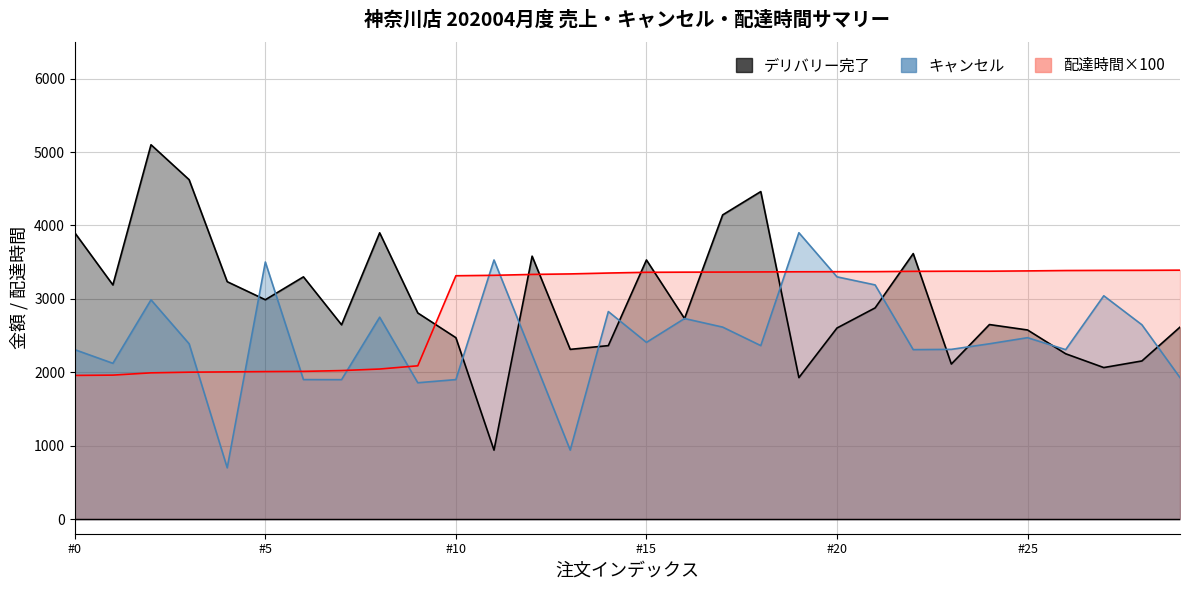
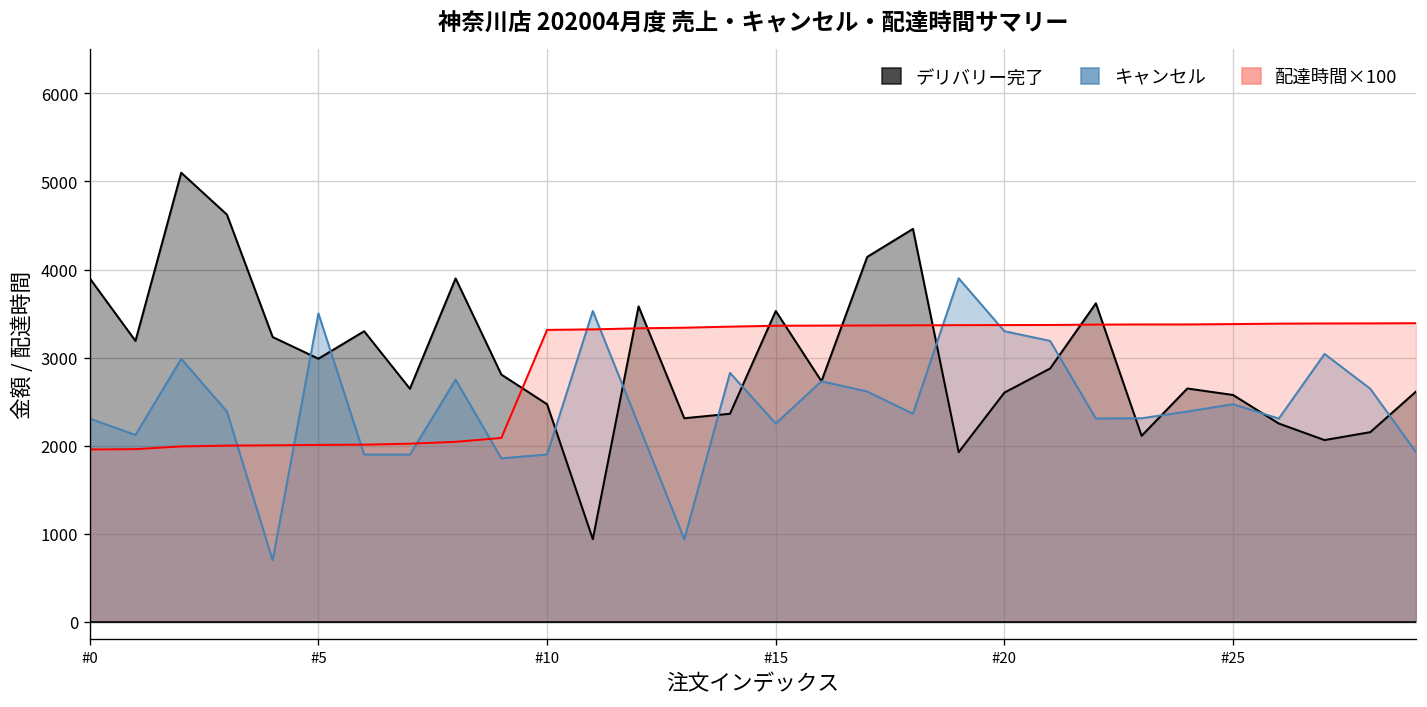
  {
    "デリバリー完了": {
      "#0": 3900,
      "#5": 3000,
      "#10": 2500,
      "#15": 3500,
      "#20": 2600,
      "#25": 2600
    },
    "キャンセル": {
      "#0": 2300,
      "#5": 3500,
      "#10": 1900,
-     "#15": 2400,
+     "#15": 2300,
      "#20": 3300,
      "#25": 2500
    },
    "配達時間×100": {
      "#0": 2000,
      "#5": 2000,
      "#10": 3300,
      "#15": 3400,
      "#20": 3400,
      "#25": 3400
    }
  }
